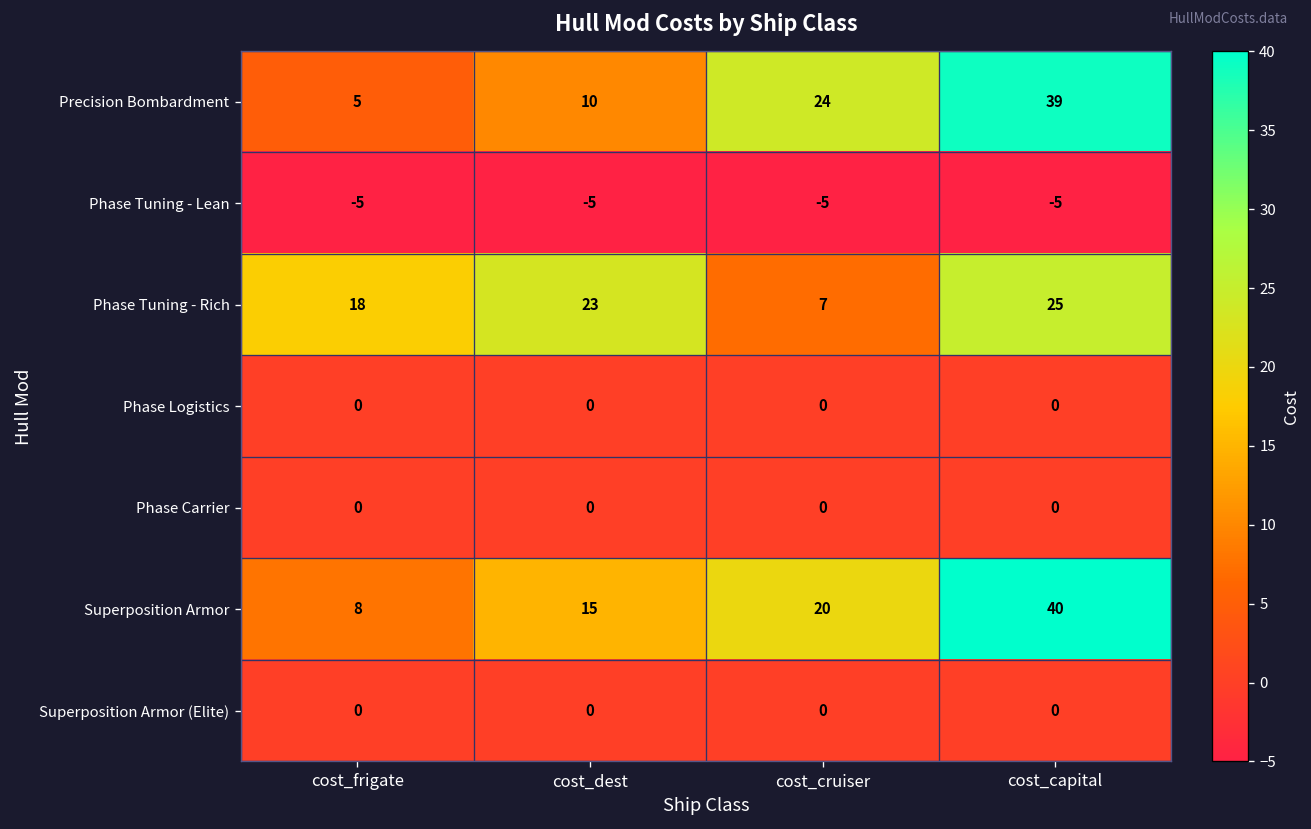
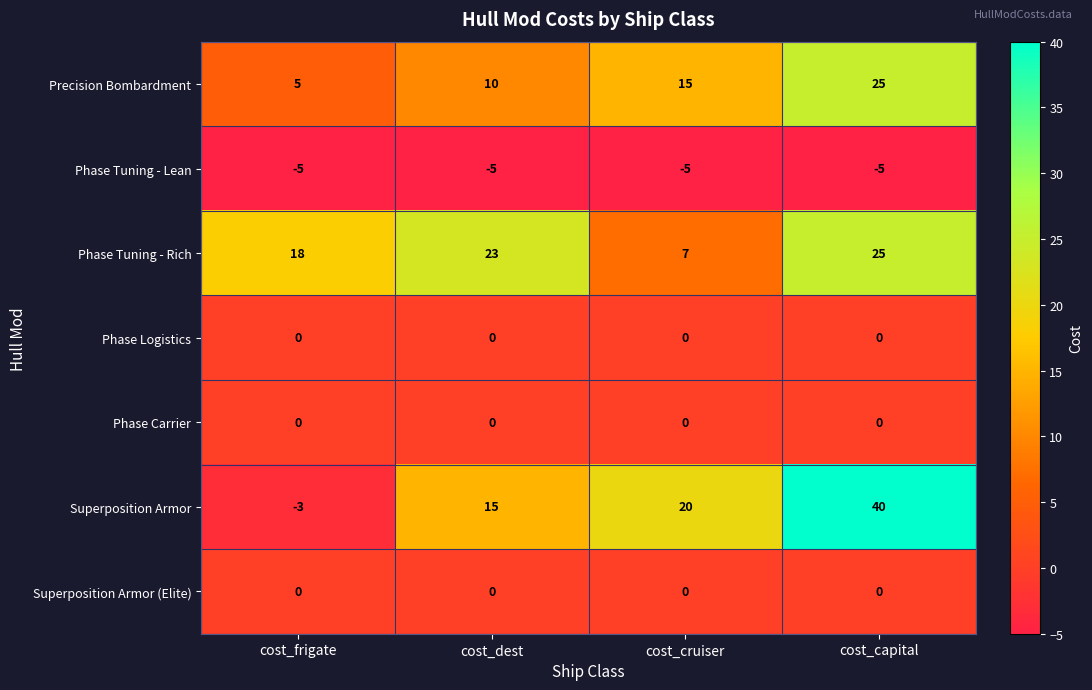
  {
    "Precision Bombardment": {
      "cost_frigate": 5,
      "cost_dest": 10,
-     "cost_cruiser": 24,
-     "cost_capital": 39
+     "cost_cruiser": 15,
+     "cost_capital": 25
    },
    "Phase Tuning - Lean": {
      "cost_frigate": -5,
      "cost_dest": -5,
      "cost_cruiser": -5,
      "cost_capital": -5
    },
    "Phase Tuning - Rich": {
      "cost_frigate": 18,
      "cost_dest": 23,
      "cost_cruiser": 7,
      "cost_capital": 25
    },
    "Phase Logistics": {
      "cost_frigate": 0,
      "cost_dest": 0,
      "cost_cruiser": 0,
      "cost_capital": 0
    },
    "Phase Carrier": {
      "cost_frigate": 0,
      "cost_dest": 0,
      "cost_cruiser": 0,
      "cost_capital": 0
    },
    "Superposition Armor": {
-     "cost_frigate": 8,
+     "cost_frigate": -3,
      "cost_dest": 15,
      "cost_cruiser": 20,
      "cost_capital": 40
    },
    "Superposition Armor (Elite)": {
      "cost_frigate": 0,
      "cost_dest": 0,
      "cost_cruiser": 0,
      "cost_capital": 0
    }
  }
